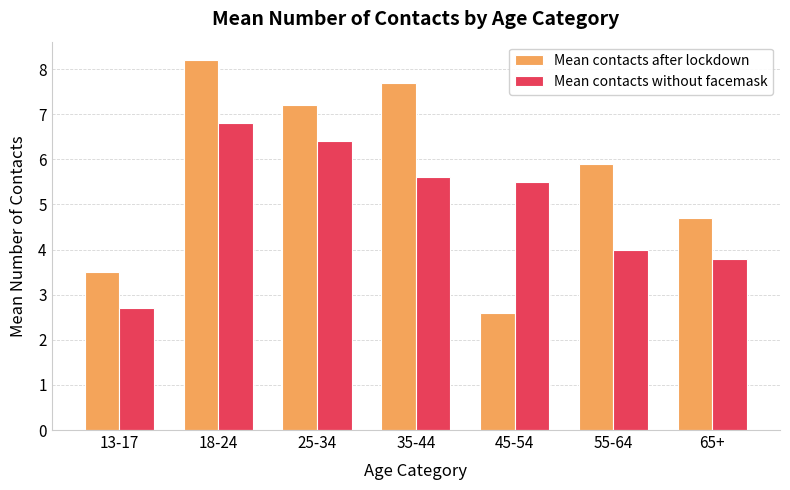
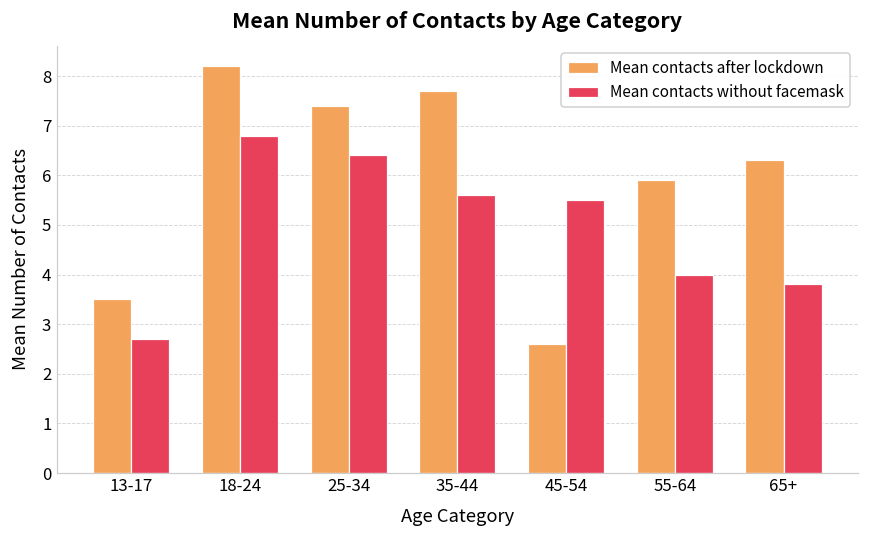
  {
    "Mean contacts after lockdown": {
      "13-17": 3.5,
      "18-24": 8.2,
-     "25-34": 7.2,
+     "25-34": 7.4,
      "35-44": 7.7,
      "45-54": 2.6,
      "55-64": 5.9,
-     "65+": 4.7
+     "65+": 6.3
    },
    "Mean contacts without facemask": {
      "13-17": 2.7,
      "18-24": 6.8,
      "25-34": 6.4,
      "35-44": 5.6,
      "45-54": 5.5,
      "55-64": 4.0,
      "65+": 3.8
    }
  }
